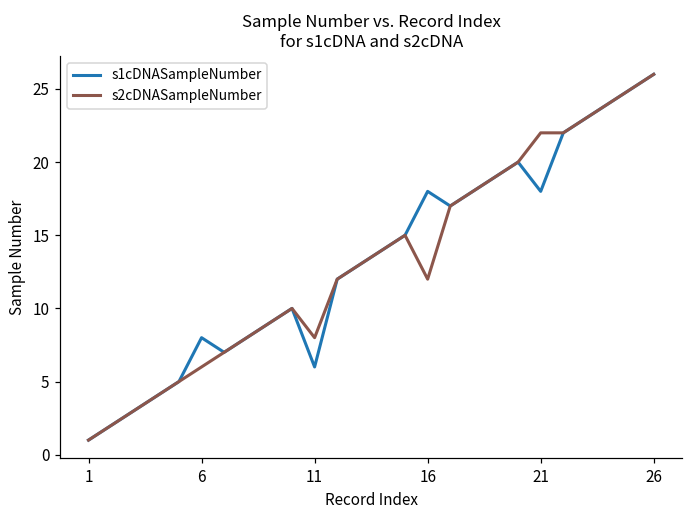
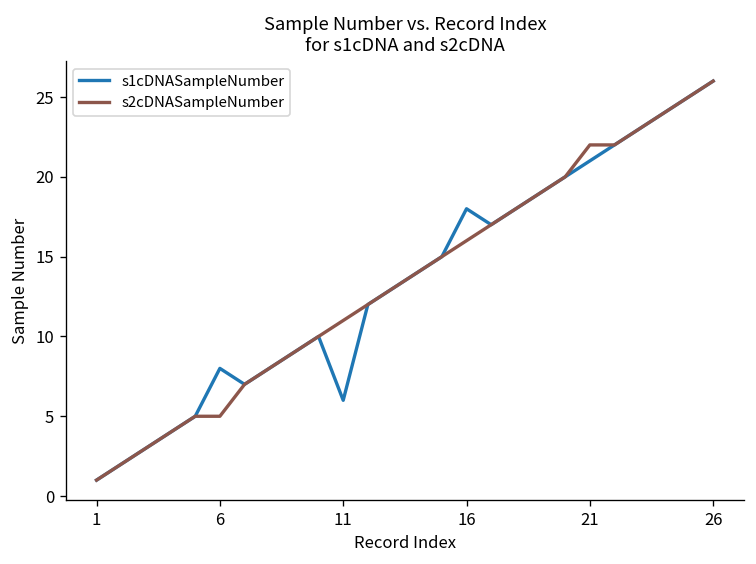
  {
    "s1cDNASampleNumber": {
      "6": 8,
      "11": 6,
      "16": 18,
-     "21": 18
+     "21": 21
    },
    "s2cDNASampleNumber": {
-     "6": 6,
-     "11": 8,
-     "16": 12,
+     "6": 5,
+     "11": 11,
+     "16": 16,
      "21": 22
    }
  }
